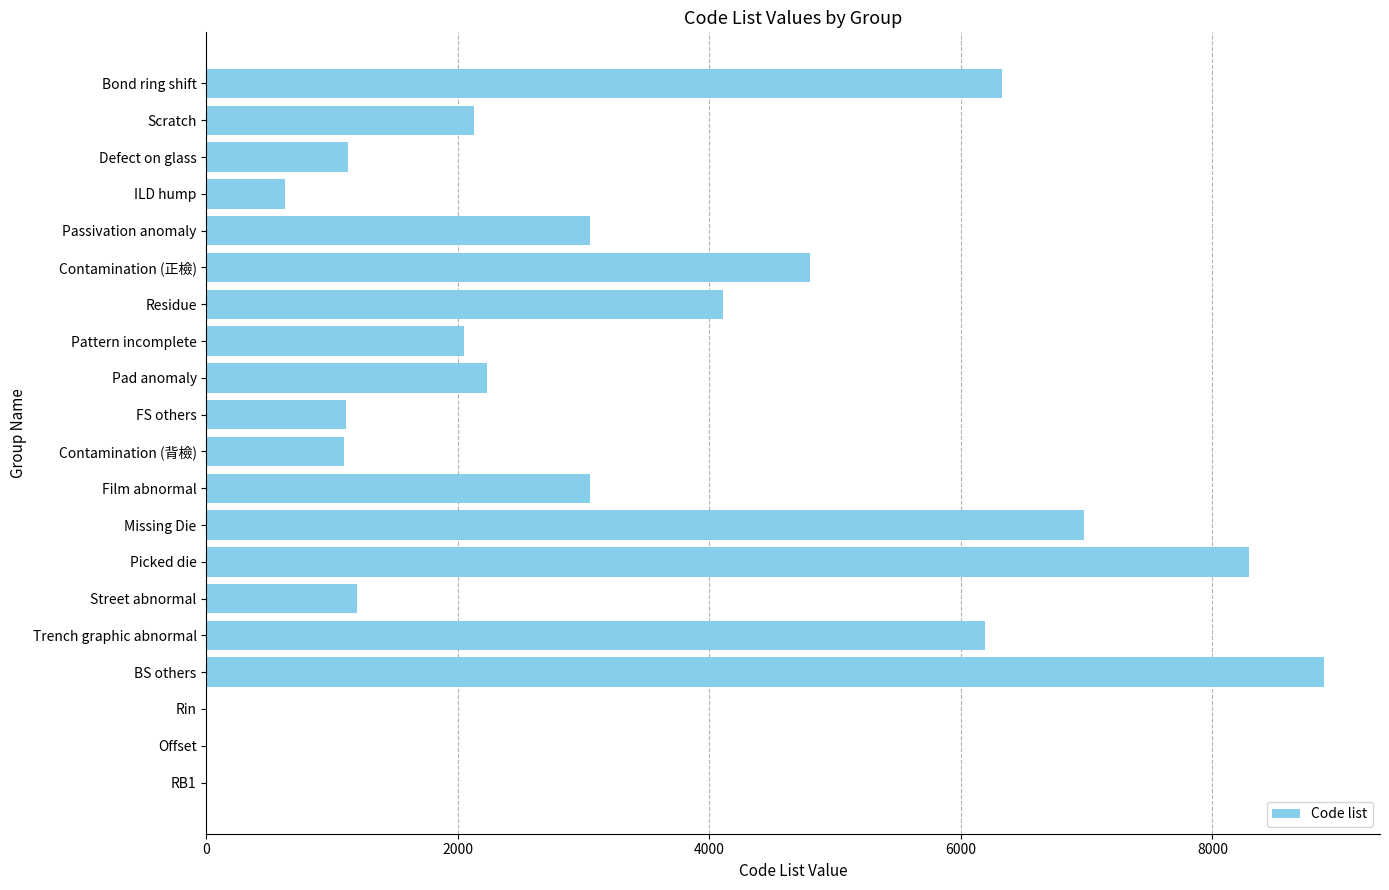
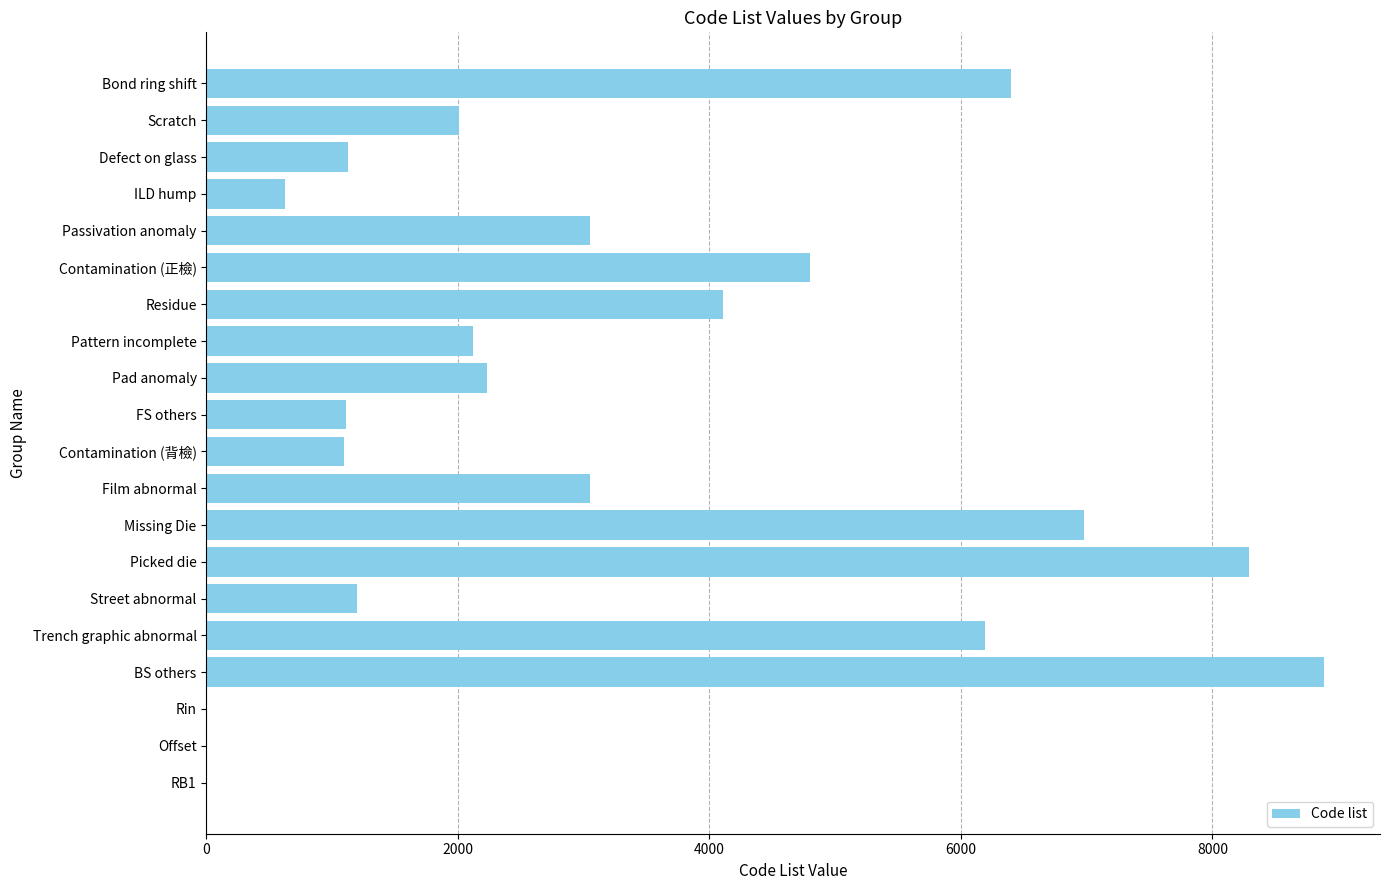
  {
-   "Bond ring shift": 6320,
-   "Scratch": 2130,
+   "Bond ring shift": 6400,
+   "Scratch": 2010,
    "Defect on glass": 1120,
    "ILD hump": 620,
    "Passivation anomaly": 3050,
    "Contamination (正檢)": 4800,
    "Residue": 4110,
-   "Pattern incomplete": 2050,
+   "Pattern incomplete": 2120,
    "Pad anomaly": 2230,
    "FS others": 1110,
    "Contamination (背檢)": 1090,
    "Film abnormal": 3050,
    "Missing Die": 6980,
    "Picked die": 8290,
    "Street abnormal": 1200,
    "Trench graphic abnormal": 6190,
    "BS others": 8890
  }
